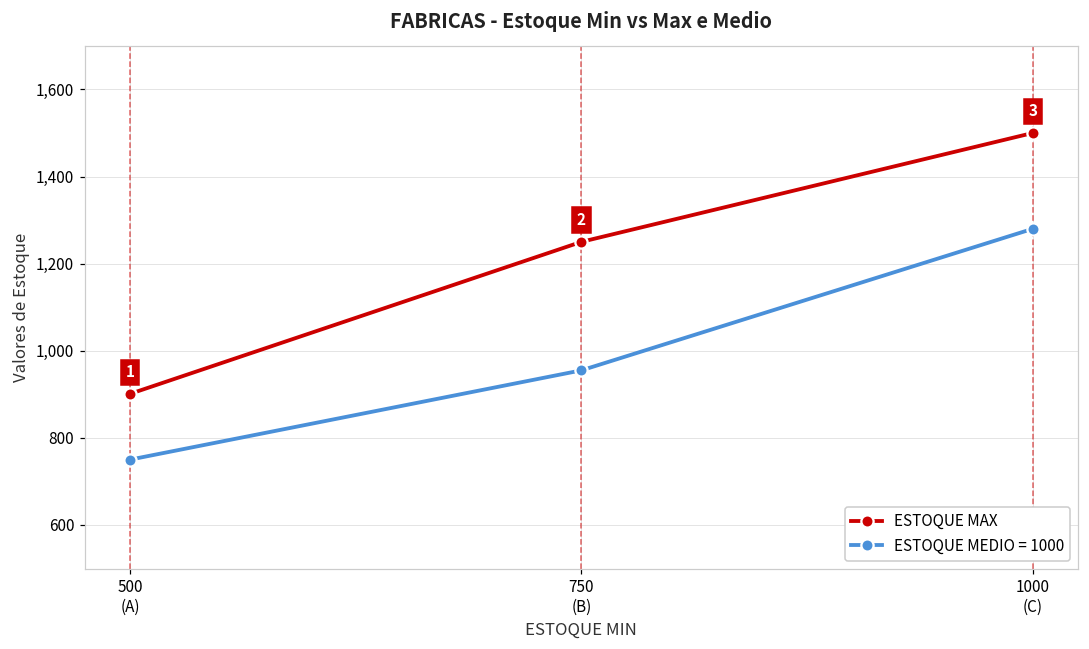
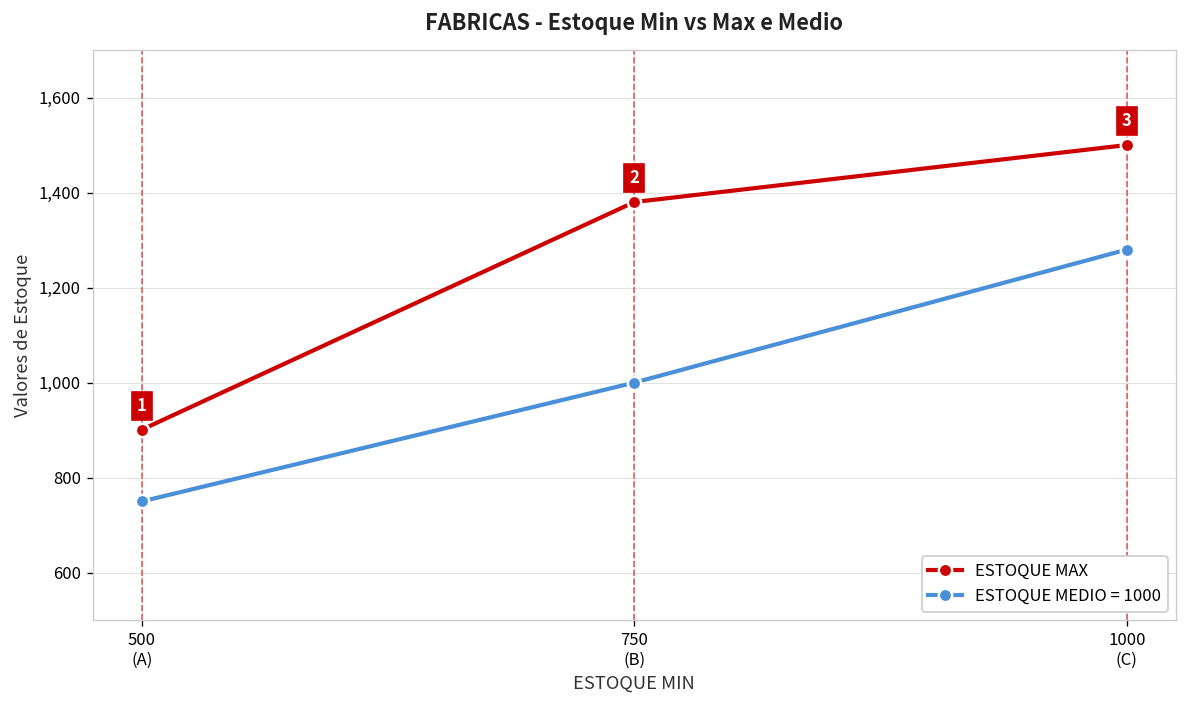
  {
    "ESTOQUE MAX": {
-     "750 (B)": "1,250"
+     "750 (B)": "1,380"
    },
    "ESTOQUE MEDIO = 1000": {
      "500 (A)": "750",
-     "750 (B)": "960",
+     "750 (B)": "1,000",
      "1000 (C)": "1,280"
    }
  }
